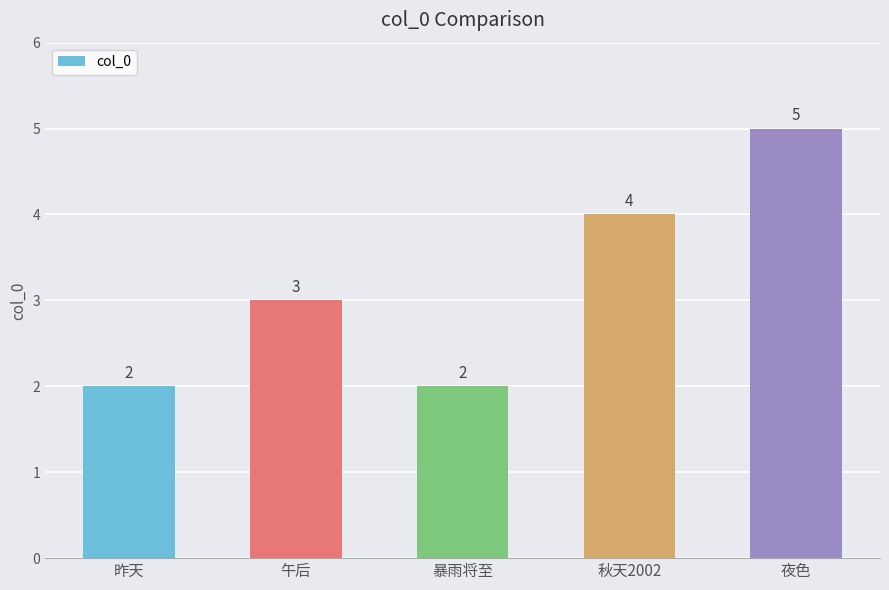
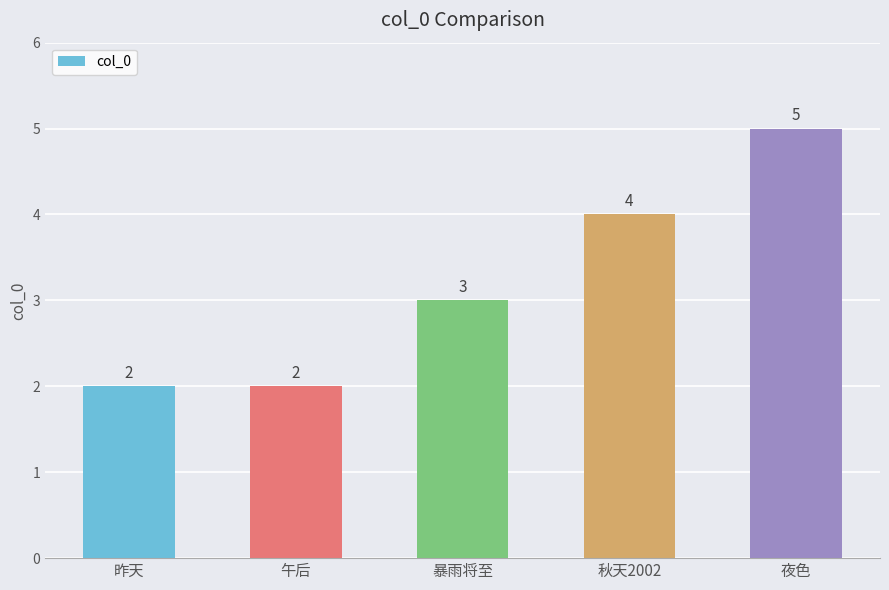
  {
    "昨天": 2,
-   "午后": 3,
-   "暴雨将至": 2,
+   "午后": 2,
+   "暴雨将至": 3,
    "秋天2002": 4,
    "夜色": 5
  }
